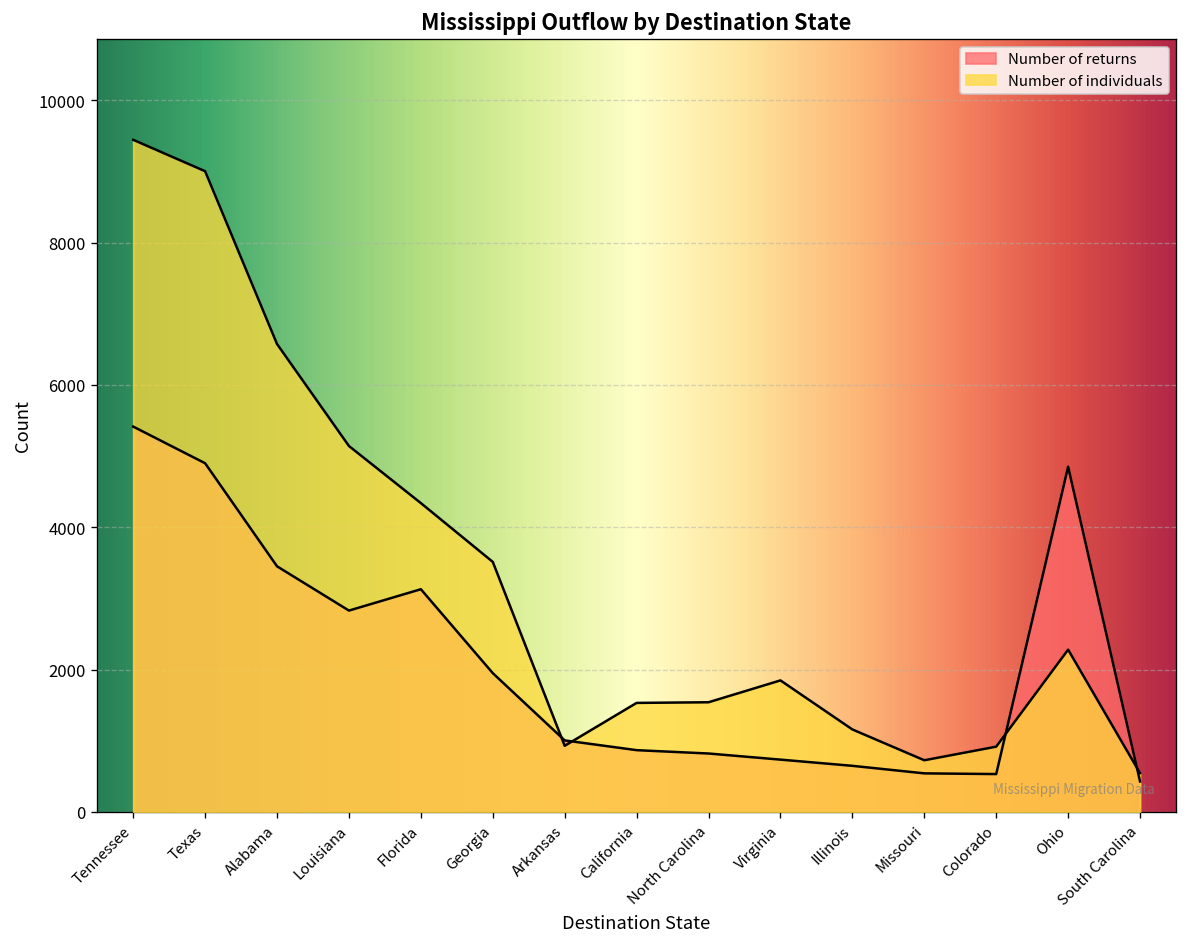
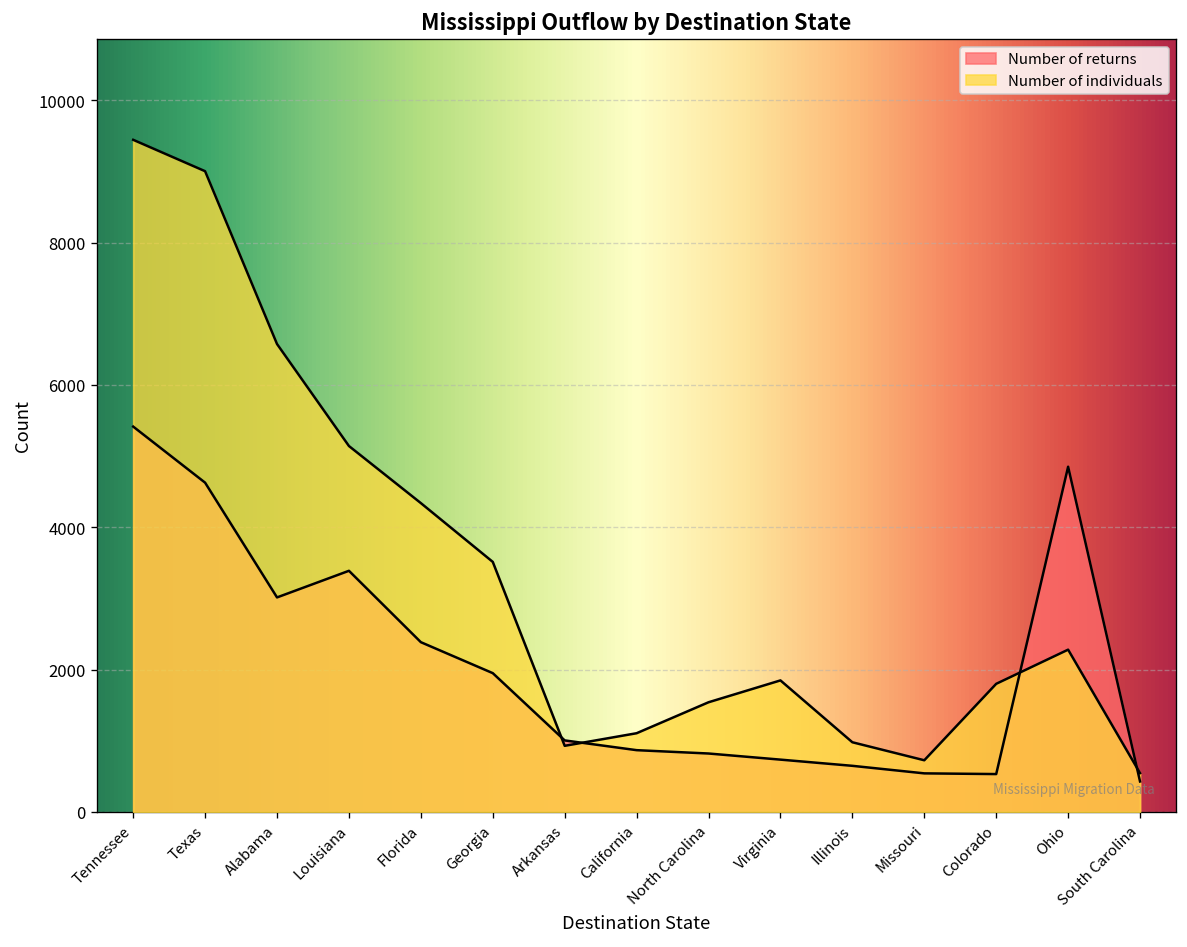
  {
    "Number of returns": {
      "Tennessee": 5400,
-     "Texas": 4900,
-     "Alabama": 3500,
-     "Louisiana": 2800,
-     "Florida": 3100,
+     "Texas": 4600,
+     "Alabama": 3000,
+     "Louisiana": 3400,
+     "Florida": 2400,
      "Georgia": 2000,
      "Arkansas": 1000,
      "California": 900,
      "North Carolina": 800,
      "Virginia": 700,
      "Illinois": 600,
      "Missouri": 500,
      "Colorado": 500,
      "Ohio": 4900,
      "South Carolina": 400
    },
    "Number of individuals": {
      "Tennessee": 9400,
      "Texas": 9000,
      "Alabama": 6600,
      "Louisiana": 5100,
      "Florida": 4300,
      "Georgia": 3500,
      "Arkansas": 900,
-     "California": 1500,
+     "California": 1100,
      "North Carolina": 1500,
      "Virginia": 1800,
-     "Illinois": 1200,
+     "Illinois": 1000,
      "Missouri": 700,
-     "Colorado": 900,
+     "Colorado": 1800,
      "Ohio": 2300,
      "South Carolina": 500
    }
  }
